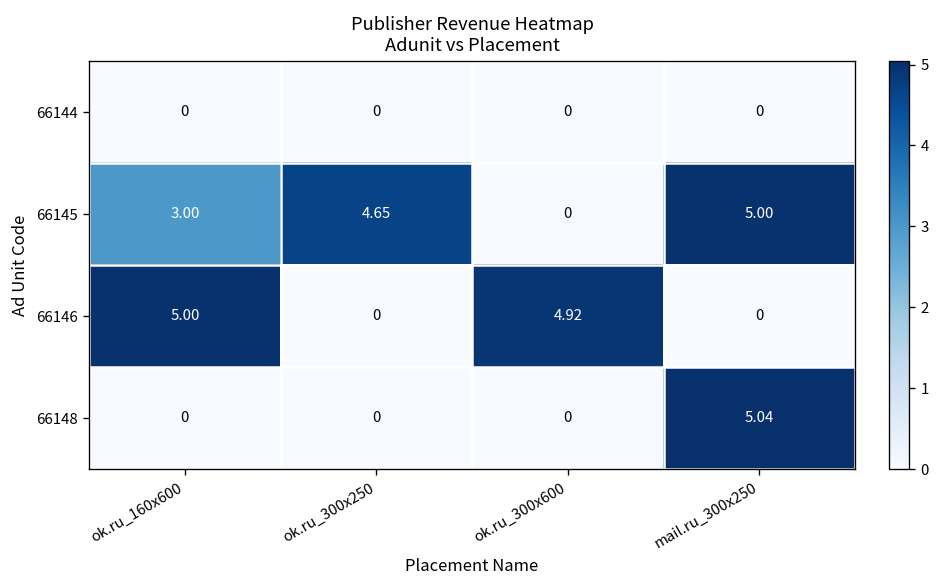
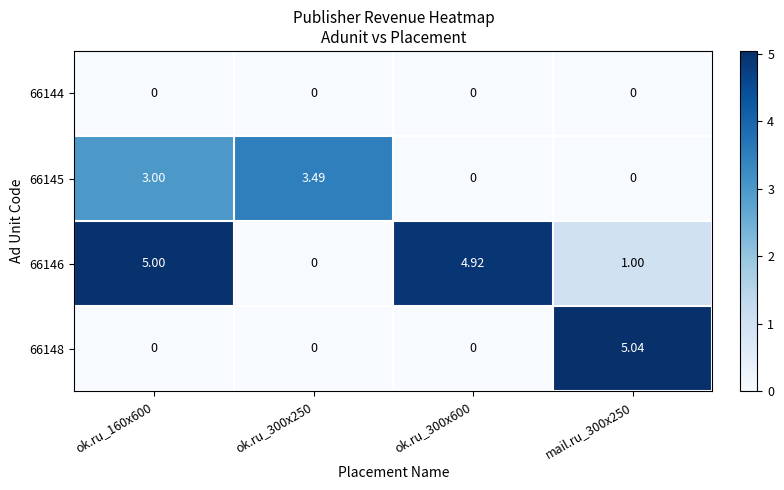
  {
    "66144": {
      "ok.ru_160x600": 0,
      "ok.ru_300x250": 0,
      "ok.ru_300x600": 0,
      "mail.ru_300x250": 0
    },
    "66145": {
      "ok.ru_160x600": 3.00,
-     "ok.ru_300x250": 4.65,
+     "ok.ru_300x250": 3.49,
      "ok.ru_300x600": 0,
-     "mail.ru_300x250": 5.00
+     "mail.ru_300x250": 0
    },
    "66146": {
      "ok.ru_160x600": 5.00,
      "ok.ru_300x250": 0,
      "ok.ru_300x600": 4.92,
-     "mail.ru_300x250": 0
+     "mail.ru_300x250": 1.00
    },
    "66148": {
      "ok.ru_160x600": 0,
      "ok.ru_300x250": 0,
      "ok.ru_300x600": 0,
      "mail.ru_300x250": 5.04
    }
  }
